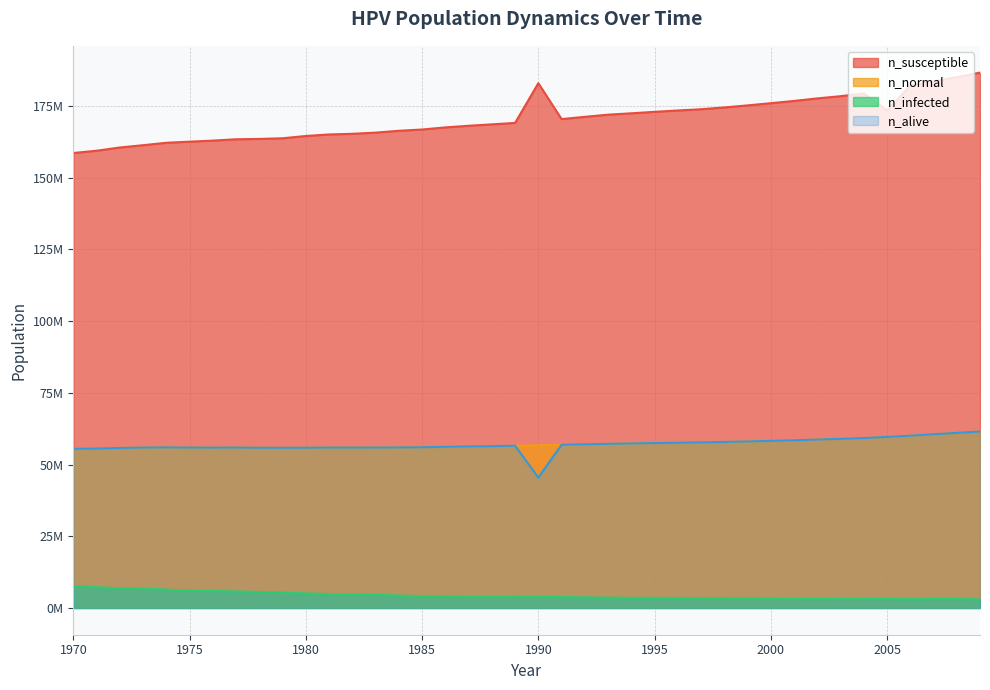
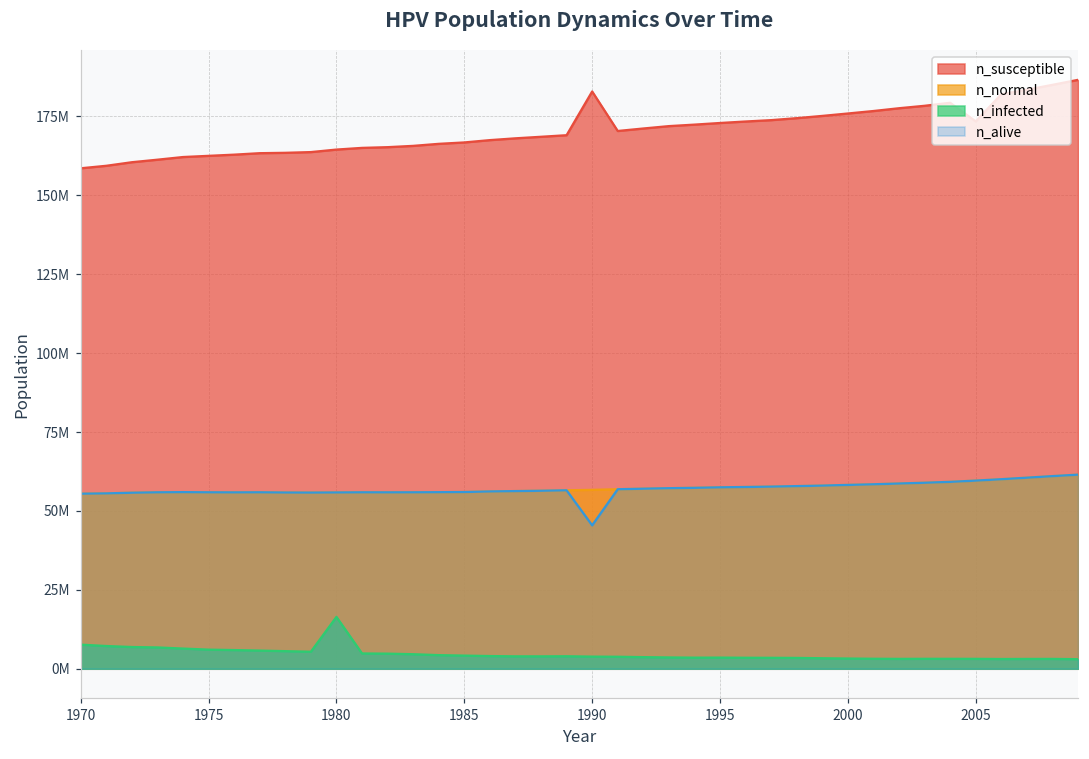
  {
    "n_susceptible": {
      "1970": 159000000,
      "1975": 163000000,
      "1980": 165000000,
      "1985": 167000000,
      "1990": 183000000,
      "1995": 173000000,
      "2000": 176000000
    },
    "n_normal": {
      "1990": 57000000
    },
    "n_infected": {
      "1970": 8000000,
      "1975": 6000000,
-     "1980": 5000000,
+     "1980": 16000000,
      "1985": 4000000,
      "1990": 4000000,
      "1995": 4000000,
      "2000": 3000000,
      "2005": 3000000
    },
    "n_alive": {
      "1990": 45000000
    }
  }
